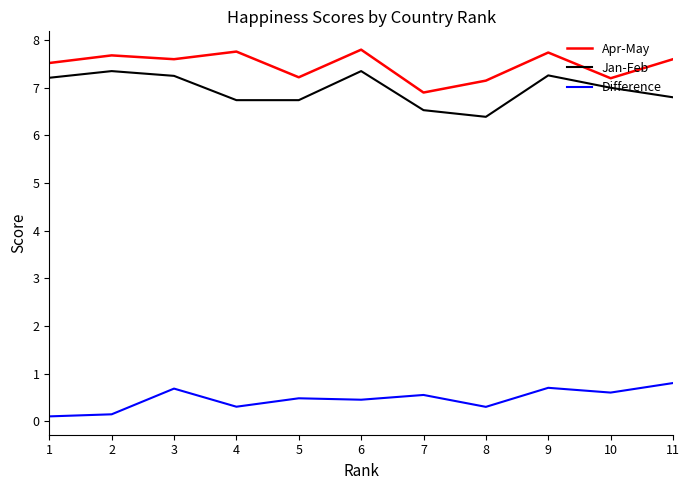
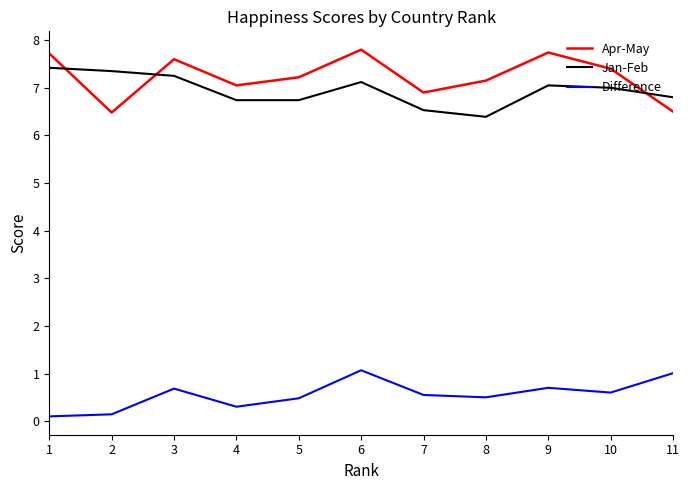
  {
    "Apr-May": {
-     "1": 7.5,
-     "2": 7.7,
+     "1": 7.7,
+     "2": 6.5,
      "3": 7.6,
-     "4": 7.8,
+     "4": 7.1,
      "5": 7.2,
      "6": 7.8,
      "7": 6.9,
      "8": 7.2,
      "9": 7.7,
-     "10": 7.2,
-     "11": 7.6
+     "10": 7.4,
+     "11": 6.5
    },
    "Jan-Feb": {
-     "1": 7.2,
+     "1": 7.4,
      "2": 7.4,
      "3": 7.3,
      "4": 6.7,
      "5": 6.7,
-     "6": 7.4,
+     "6": 7.1,
      "7": 6.5,
      "8": 6.4,
-     "9": 7.3,
+     "9": 7.1,
      "10": 7.0,
      "11": 6.8
    },
    "Difference": {
      "1": 0.1,
      "2": 0.1,
      "3": 0.7,
      "4": 0.3,
      "5": 0.5,
-     "6": 0.5,
+     "6": 1.1,
      "7": 0.5,
-     "8": 0.3,
+     "8": 0.5,
      "9": 0.7,
      "10": 0.6,
-     "11": 0.8
+     "11": 1.0
    }
  }
